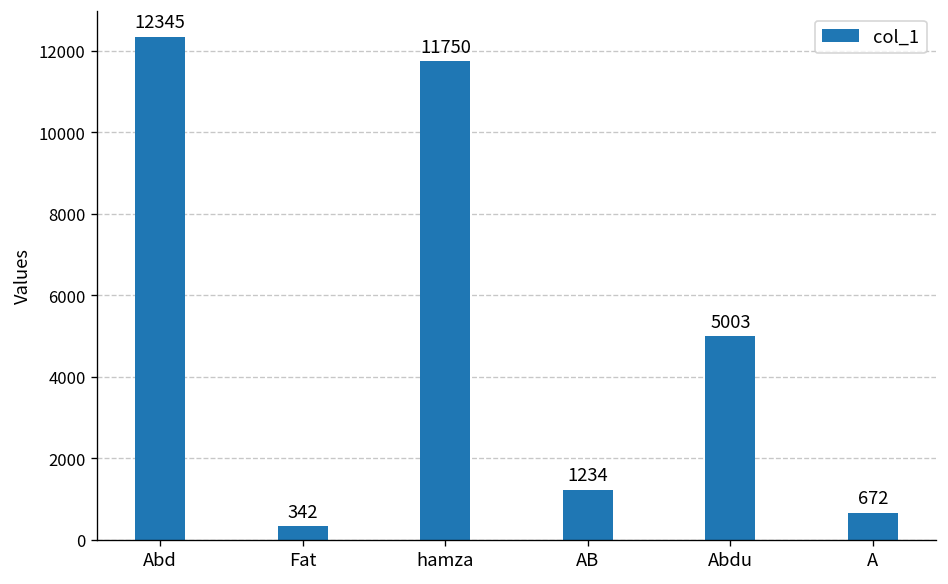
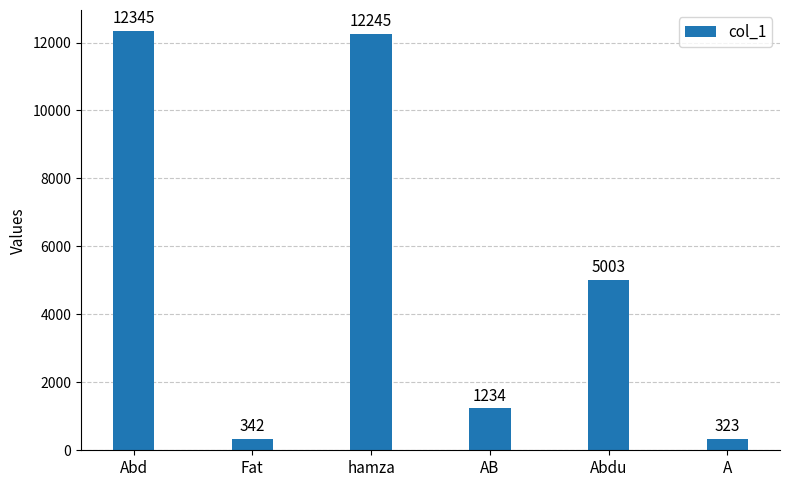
  {
    "Abd": 12345,
    "Fat": 342,
-   "hamza": 11750,
+   "hamza": 12245,
    "AB": 1234,
    "Abdu": 5003,
-   "A": 672
+   "A": 323
  }
